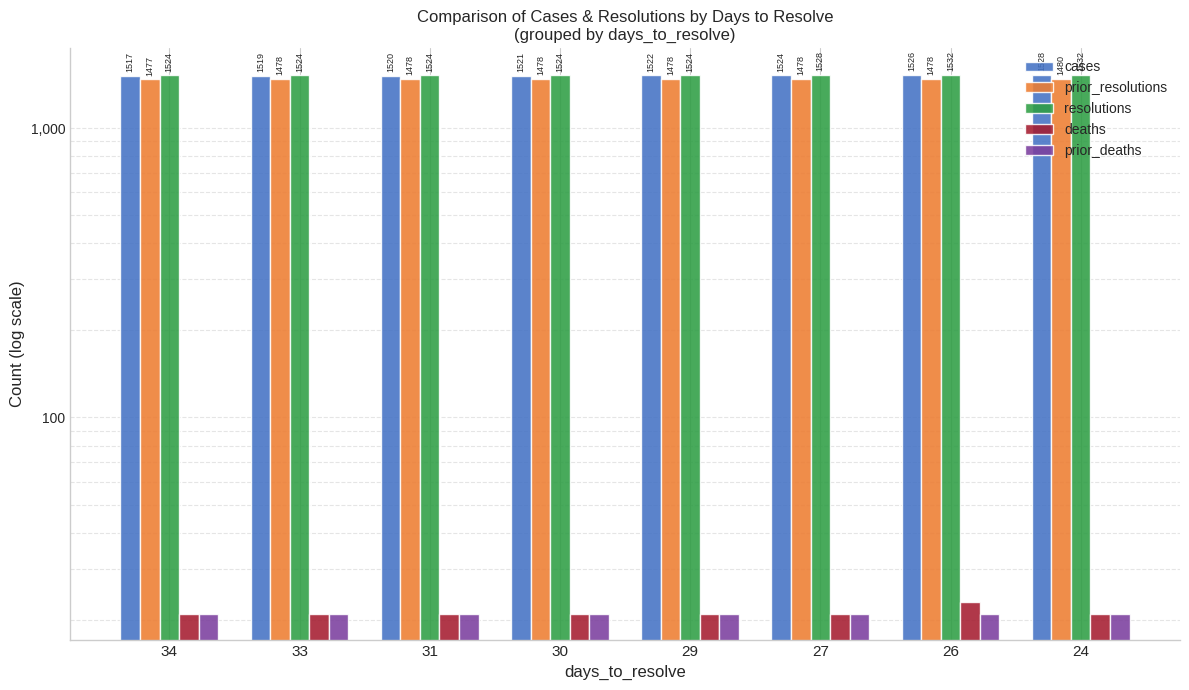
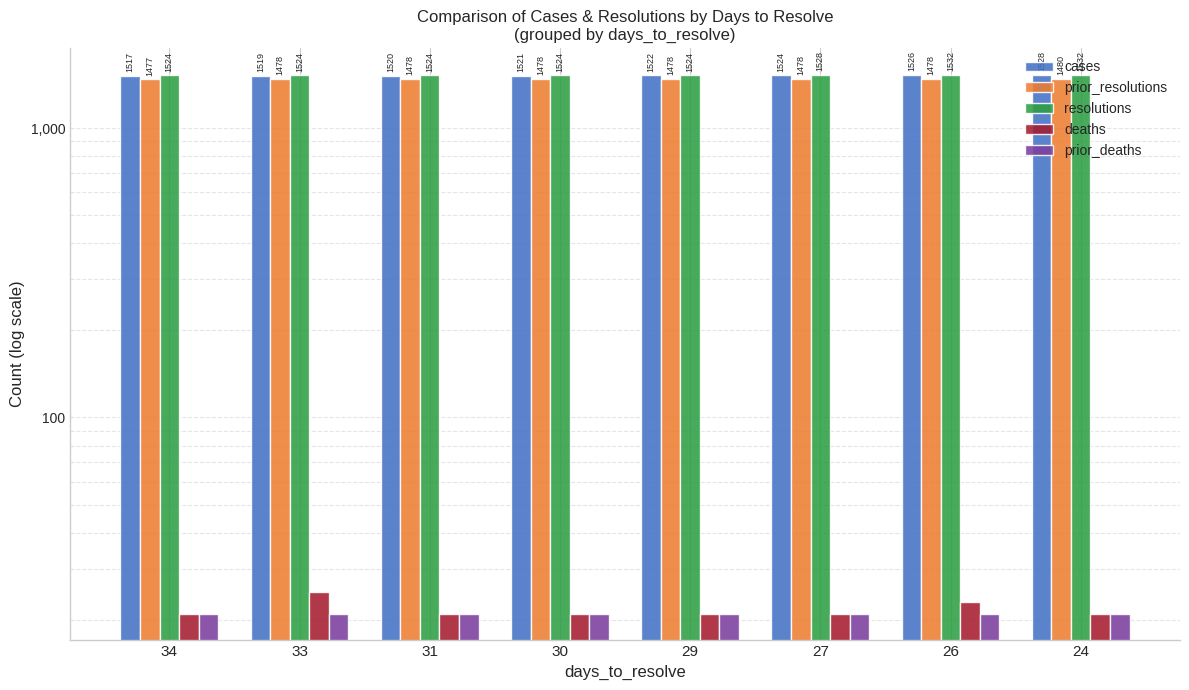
  {
    "cases": {
      "34": 1517,
      "33": 1519,
      "31": 1520,
      "30": 1521,
      "29": 1522,
      "27": 1524,
      "26": 1526,
      "24": 1528
    },
    "prior_resolutions": {
      "34": 1477,
      "33": 1478,
      "31": 1478,
      "30": 1478,
      "29": 1478,
      "27": 1478,
      "26": 1478,
      "24": 1480
    },
    "resolutions": {
      "34": 1524,
      "33": 1524,
      "31": 1524,
      "30": 1524,
      "29": 1524,
      "27": 1528,
      "26": 1532,
      "24": 1532
    },
    "deaths": {
      "34": 21,
-     "33": 21,
+     "33": 25,
      "31": 21,
      "30": 21,
      "29": 21,
      "27": 21,
      "26": 23,
      "24": 21
    },
    "prior_deaths": {
      "34": 21,
      "33": 21,
      "31": 21,
      "30": 21,
      "29": 21,
      "27": 21,
      "26": 21,
      "24": 21
    }
  }
